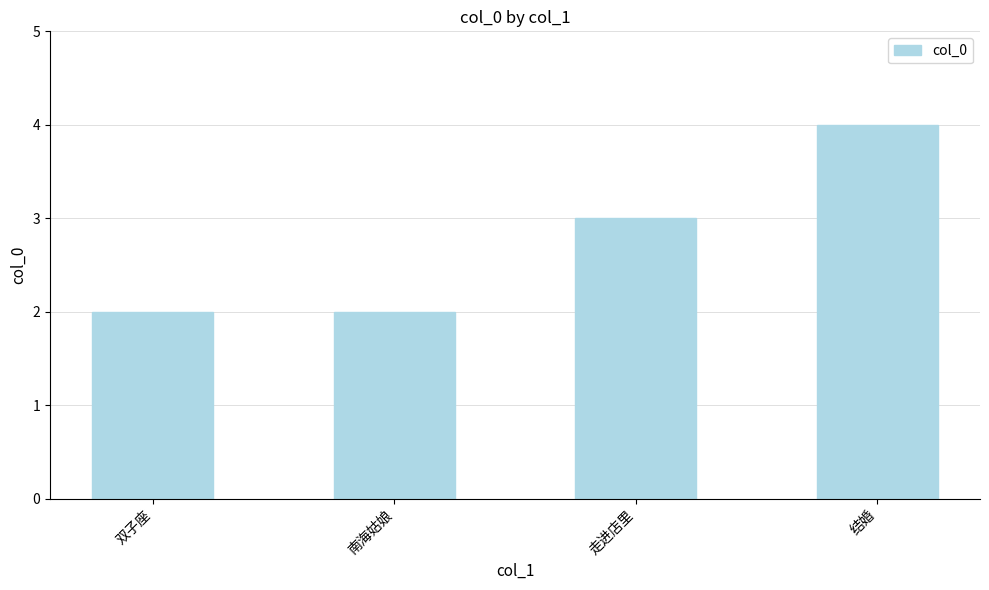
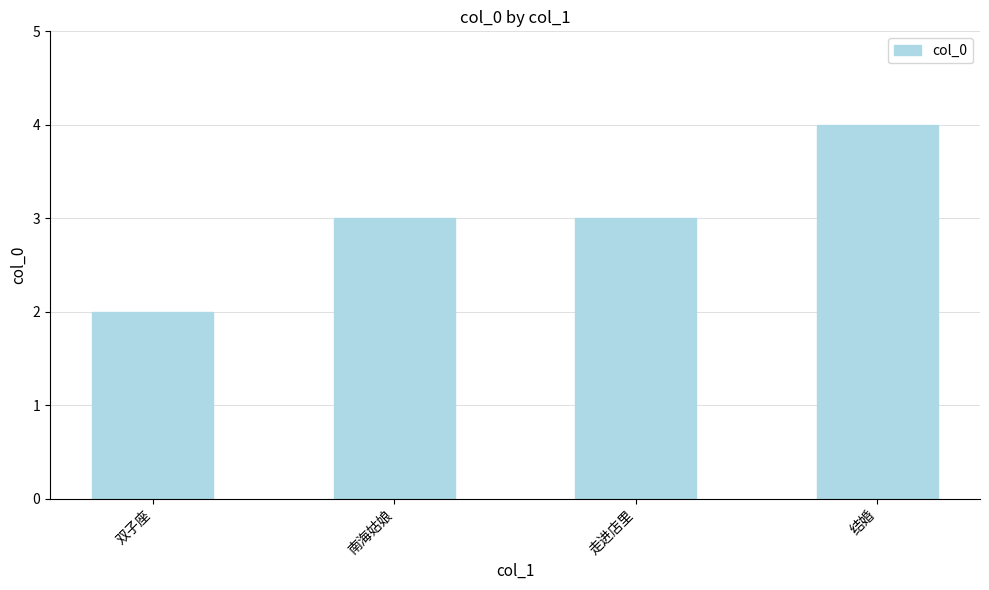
  {
    "双子座": 2,
-   "南海姑娘": 2,
+   "南海姑娘": 3,
    "走进店里": 3,
    "结婚": 4
  }
